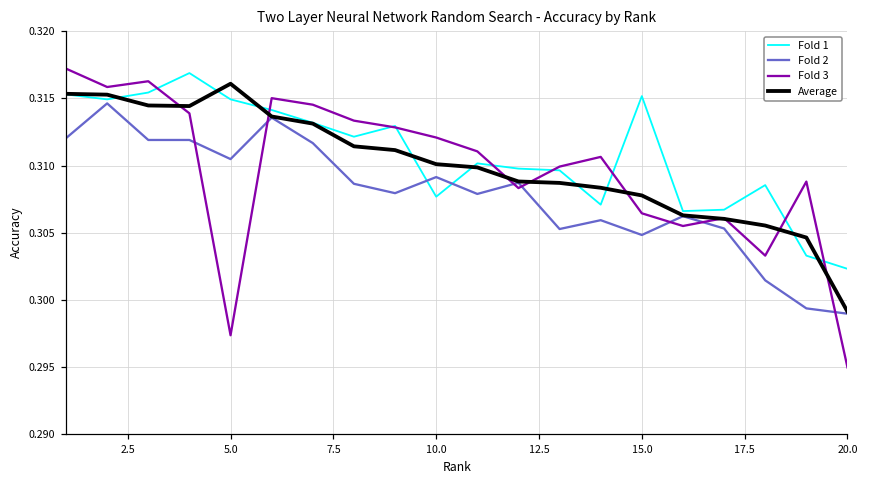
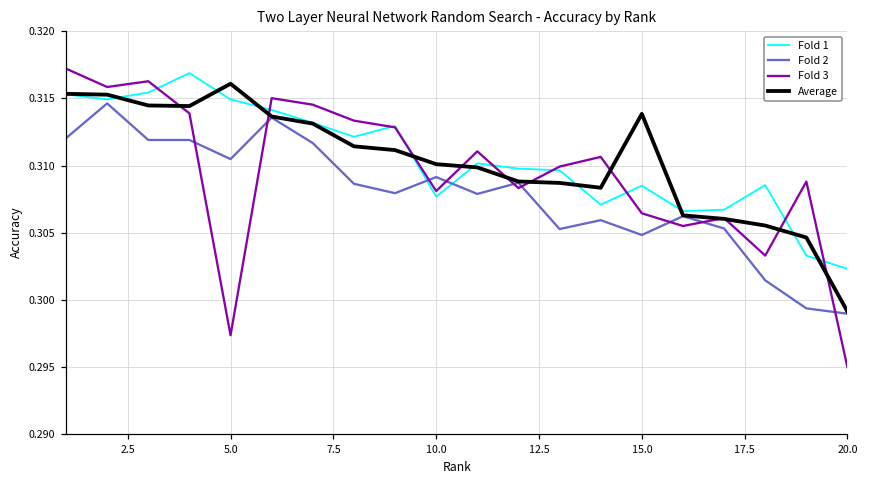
  {
    "Fold 1": {
      "5.0": 0.3149,
      "10.0": 0.3077,
-     "15.0": 0.3152,
+     "15.0": 0.3085,
      "20.0": 0.3023
    },
    "Fold 2": {
      "5.0": 0.3105,
      "10.0": 0.3091,
      "15.0": 0.3048
    },
    "Fold 3": {
      "5.0": 0.2974,
-     "10.0": 0.3121,
+     "10.0": 0.3081,
      "15.0": 0.3064,
      "20.0": 0.2950
    },
    "Average": {
      "5.0": 0.3161,
      "10.0": 0.3101,
-     "15.0": 0.3078
+     "15.0": 0.3138
    }
  }
